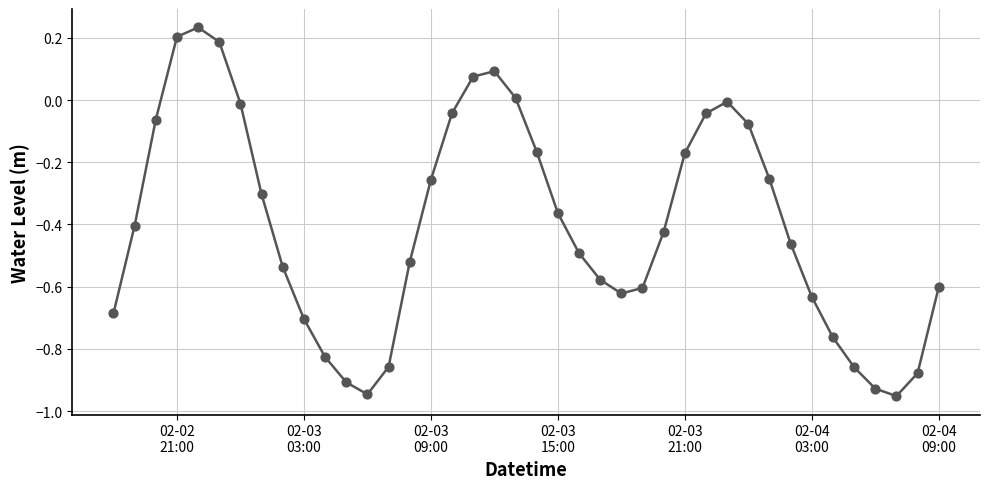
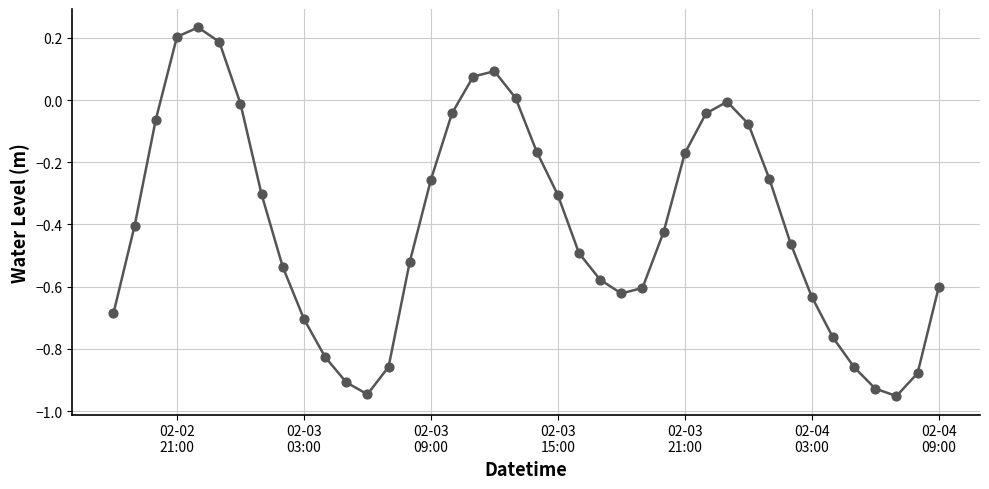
  {
    "02-02 21:00": 0.20,
    "02-03 03:00": -0.70,
    "02-03 09:00": -0.26,
-   "02-03 15:00": -0.36,
+   "02-03 15:00": -0.31,
    "02-03 21:00": -0.17,
    "02-04 03:00": -0.63,
    "02-04 09:00": -0.60
  }
